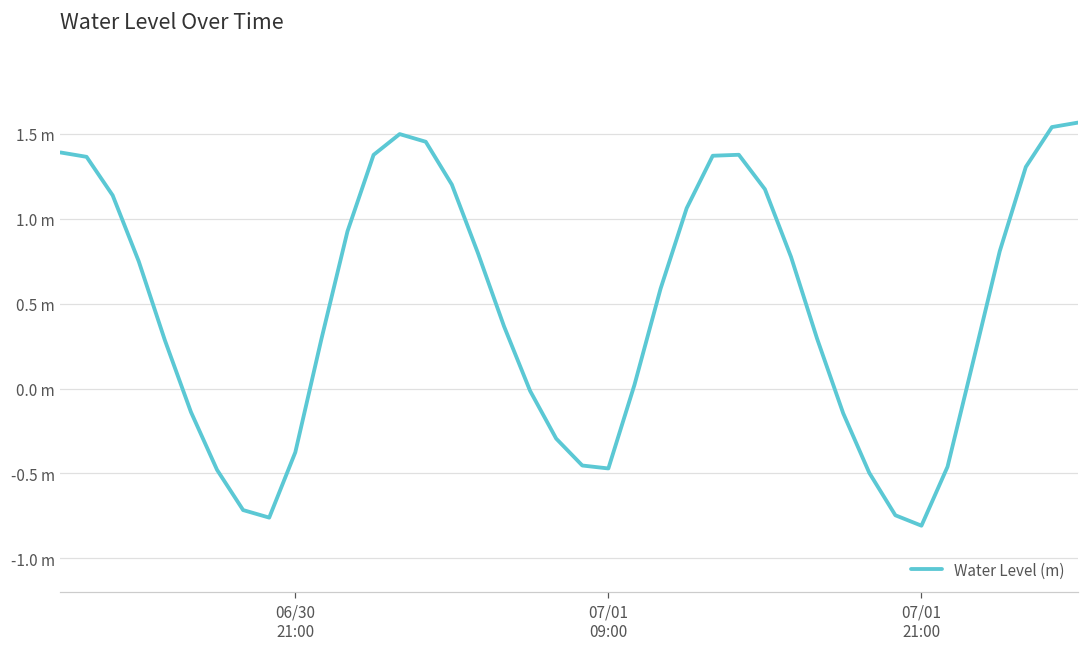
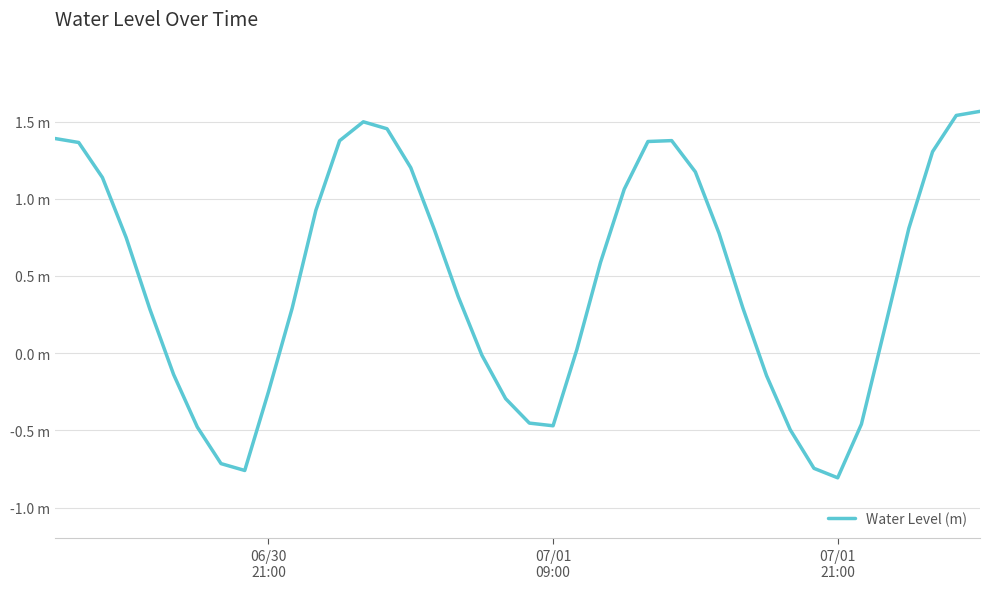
  {
-   "06/30 21:00": "-0.38 m",
+   "06/30 21:00": "-0.25 m",
    "07/01 09:00": "-0.47 m",
    "07/01 21:00": "-0.81 m"
  }
